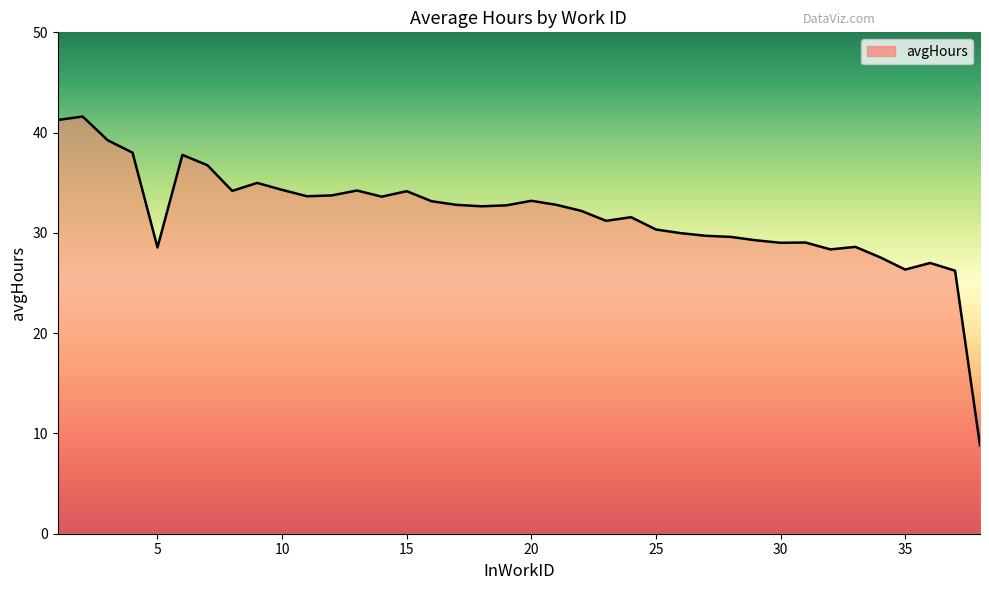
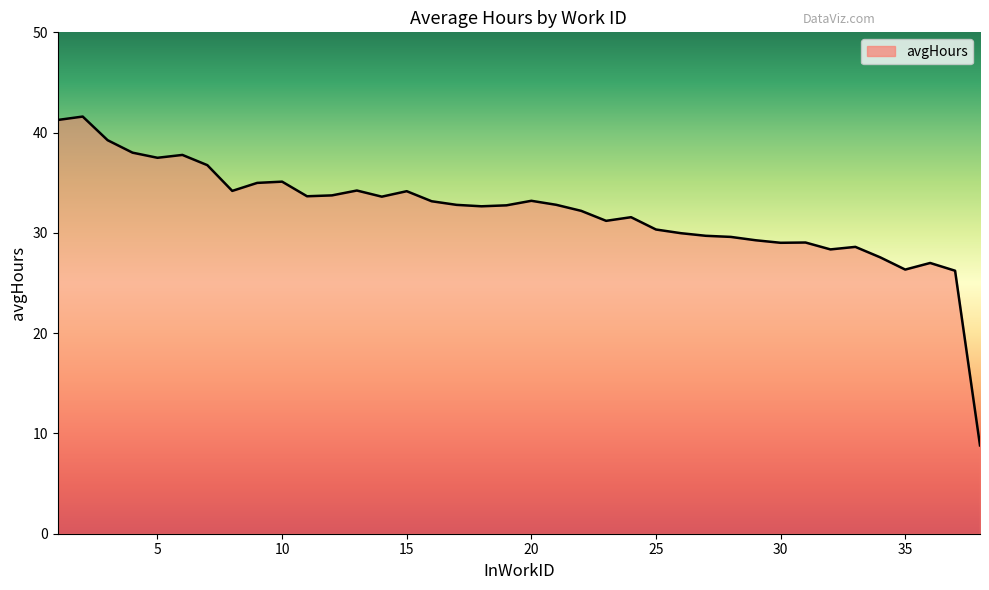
  {
-   "5": 28.6,
-   "10": 34.3,
+   "5": 37.5,
+   "10": 35.1,
    "15": 34.2,
    "20": 33.2,
    "25": 30.3,
    "30": 29.0,
    "35": 26.3
  }
